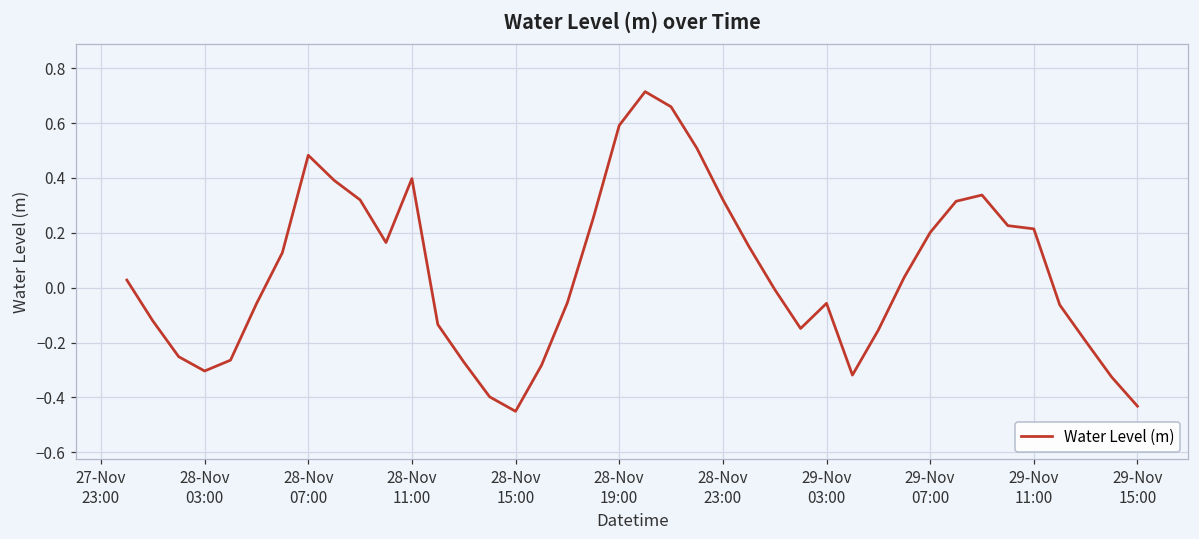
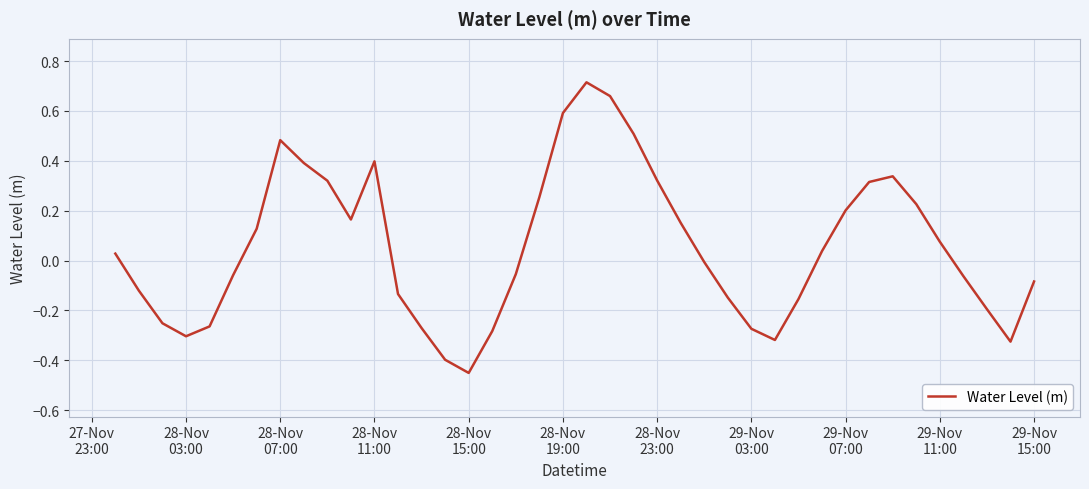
  {
    "28-Nov 03:00": -0.30,
    "28-Nov 07:00": 0.48,
    "28-Nov 11:00": 0.40,
    "28-Nov 15:00": -0.45,
    "28-Nov 19:00": 0.59,
    "28-Nov 23:00": 0.32,
-   "29-Nov 03:00": -0.06,
+   "29-Nov 03:00": -0.27,
    "29-Nov 07:00": 0.20,
-   "29-Nov 11:00": 0.21,
-   "29-Nov 15:00": -0.43
+   "29-Nov 11:00": 0.08,
+   "29-Nov 15:00": -0.08
  }
